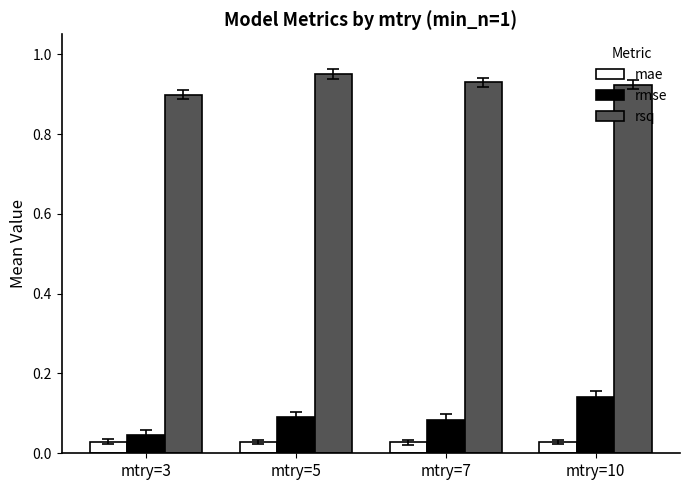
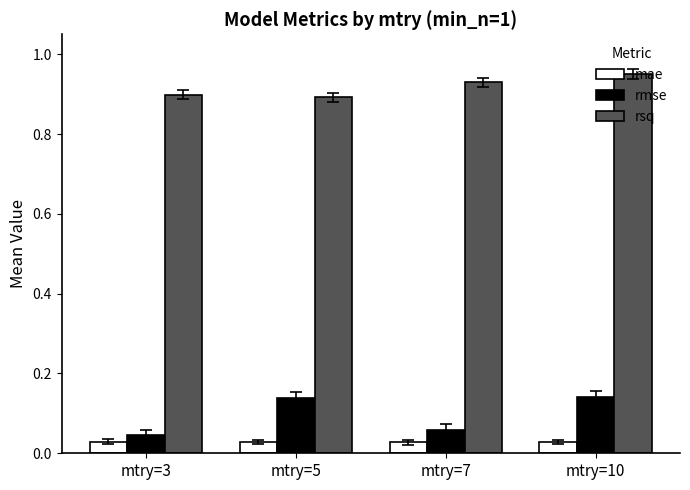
  {
    "mae": {
      "mtry=3": 0.03,
      "mtry=5": 0.03,
      "mtry=7": 0.03,
      "mtry=10": 0.03
    },
    "rmse": {
      "mtry=3": 0.05,
-     "mtry=5": 0.09,
-     "mtry=7": 0.08,
+     "mtry=5": 0.14,
+     "mtry=7": 0.06,
      "mtry=10": 0.14
    },
    "rsq": {
      "mtry=3": 0.90,
-     "mtry=5": 0.95,
+     "mtry=5": 0.89,
      "mtry=7": 0.93,
-     "mtry=10": 0.92
+     "mtry=10": 0.95
    }
  }
